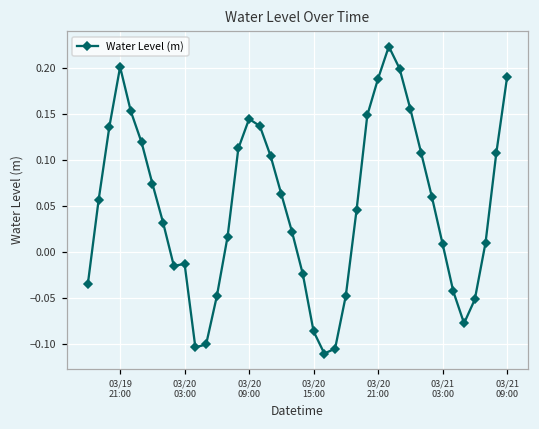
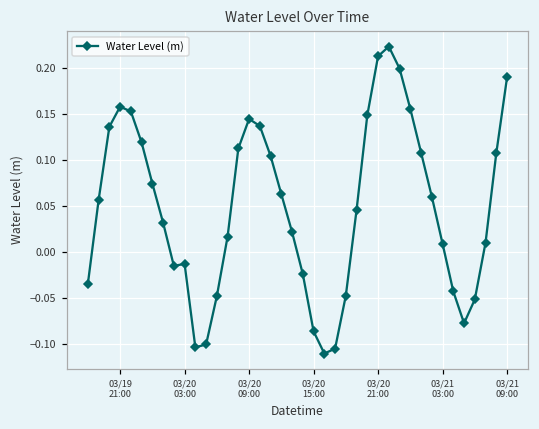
  {
-   "03/19 21:00": 0.20,
+   "03/19 21:00": 0.16,
    "03/20 03:00": -0.01,
    "03/20 09:00": 0.14,
    "03/20 15:00": -0.09,
-   "03/20 21:00": 0.19,
+   "03/20 21:00": 0.21,
    "03/21 03:00": 0.01,
    "03/21 09:00": 0.19
  }
